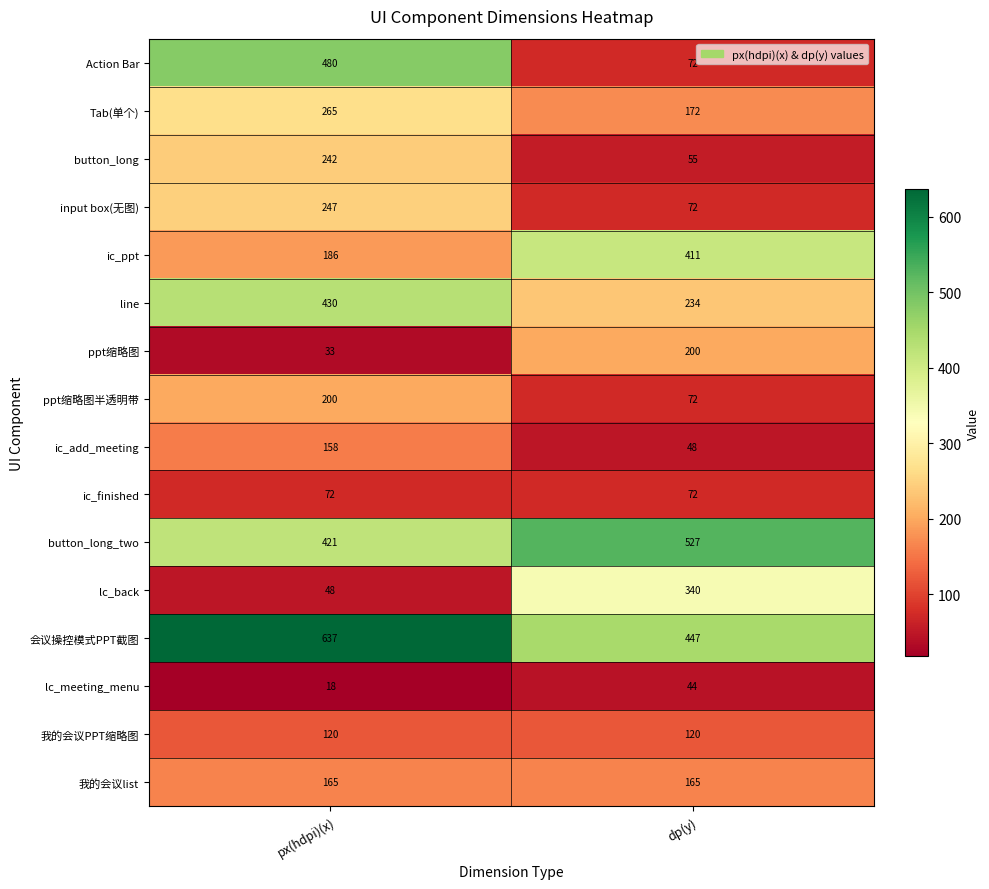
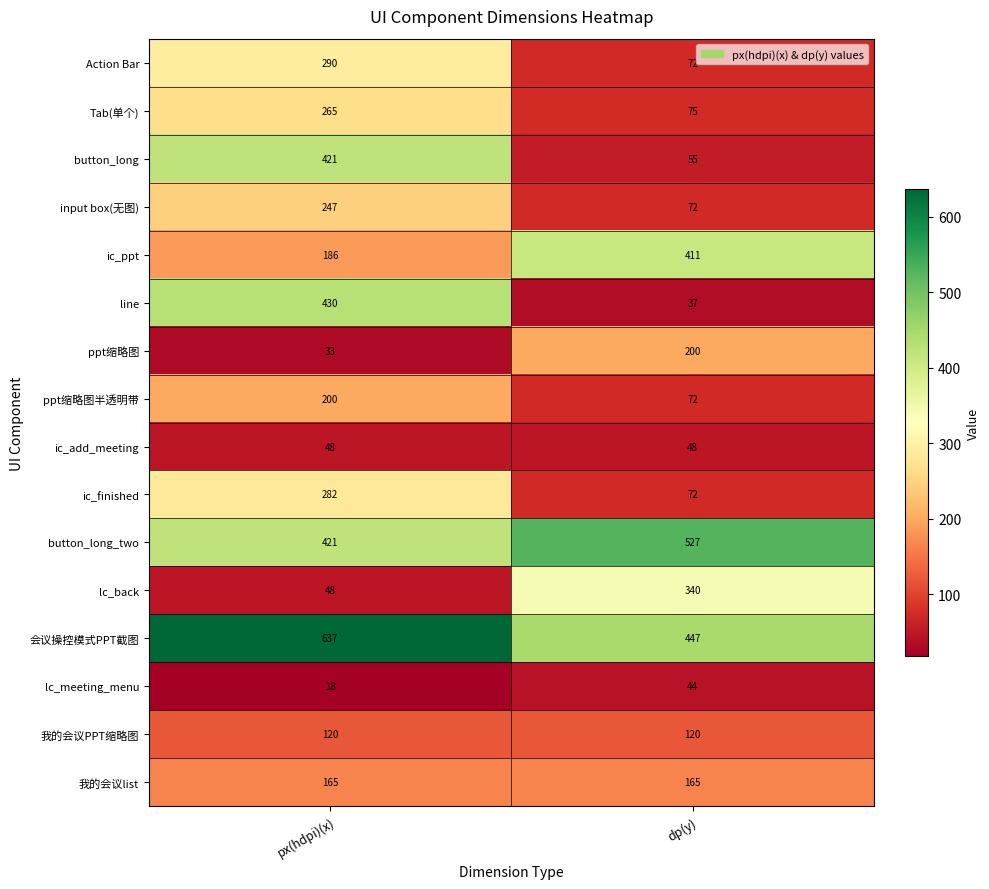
  {
    "Action Bar": {
-     "px(hdpi)(x)": 480
+     "px(hdpi)(x)": 290
    },
    "Tab(单个)": {
      "px(hdpi)(x)": 265,
-     "dp(y)": 172
+     "dp(y)": 75
    },
    "button_long": {
-     "px(hdpi)(x)": 242,
+     "px(hdpi)(x)": 421,
      "dp(y)": 55
    },
    "input box(无图)": {
      "px(hdpi)(x)": 247,
      "dp(y)": 72
    },
    "ic_ppt": {
      "px(hdpi)(x)": 186,
      "dp(y)": 411
    },
    "line": {
      "px(hdpi)(x)": 430,
-     "dp(y)": 234
+     "dp(y)": 37
    },
    "ppt缩略图": {
      "px(hdpi)(x)": 33,
      "dp(y)": 200
    },
    "ppt缩略图半透明带": {
      "px(hdpi)(x)": 200,
      "dp(y)": 72
    },
    "ic_add_meeting": {
-     "px(hdpi)(x)": 158,
+     "px(hdpi)(x)": 48,
      "dp(y)": 48
    },
    "ic_finished": {
-     "px(hdpi)(x)": 72,
+     "px(hdpi)(x)": 282,
      "dp(y)": 72
    },
    "button_long_two": {
      "px(hdpi)(x)": 421,
      "dp(y)": 527
    },
    "lc_back": {
      "px(hdpi)(x)": 48,
      "dp(y)": 340
    },
    "会议操控模式PPT截图": {
      "px(hdpi)(x)": 637,
      "dp(y)": 447
    },
    "lc_meeting_menu": {
      "px(hdpi)(x)": 18,
      "dp(y)": 44
    },
    "我的会议PPT缩略图": {
      "px(hdpi)(x)": 120,
      "dp(y)": 120
    },
    "我的会议list": {
      "px(hdpi)(x)": 165,
      "dp(y)": 165
    }
  }
